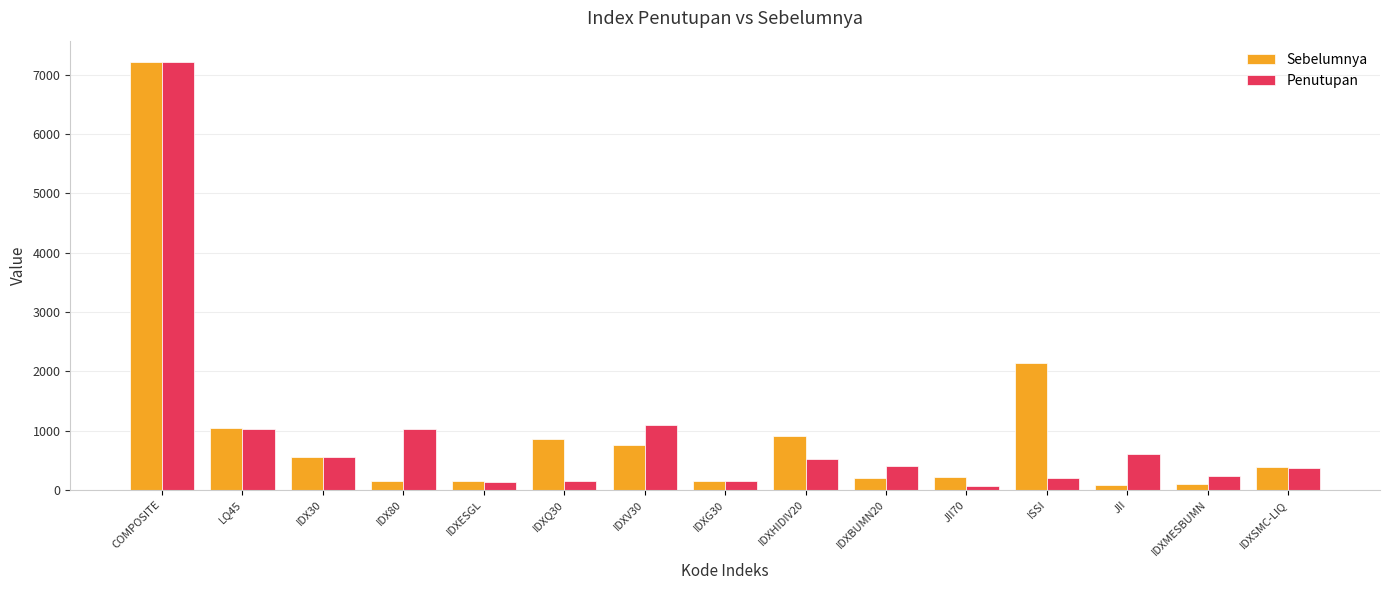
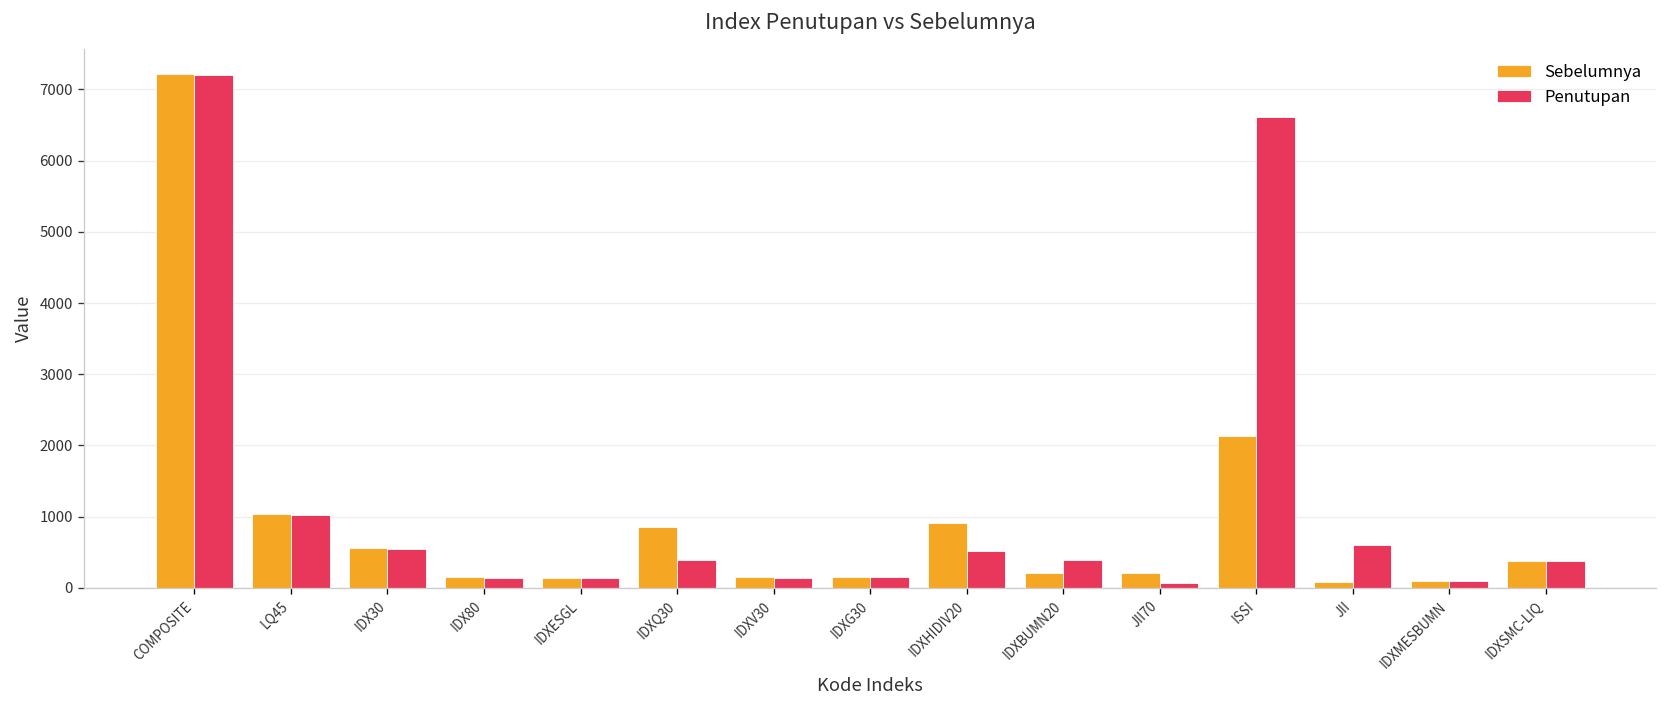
  {
    "Sebelumnya": {
      "COMPOSITE": 7200,
      "LQ45": 1000,
      "IDX30": 600,
      "IDX80": 100,
      "IDXESGL": 100,
      "IDXQ30": 900,
-     "IDXV30": 700,
+     "IDXV30": 100,
      "IDXG30": 200,
      "IDXHIDIV20": 900,
      "IDXBUMN20": 200,
      "JII70": 200,
      "ISSI": 2100,
      "JII": 100,
      "IDXMESBUMN": 100,
      "IDXSMC-LIQ": 400
    },
    "Penutupan": {
      "COMPOSITE": 7200,
      "LQ45": 1000,
      "IDX30": 500,
-     "IDX80": 1000,
+     "IDX80": 100,
      "IDXESGL": 100,
-     "IDXQ30": 200,
-     "IDXV30": 1100,
+     "IDXQ30": 400,
+     "IDXV30": 100,
      "IDXG30": 200,
      "IDXHIDIV20": 500,
      "IDXBUMN20": 400,
      "JII70": 100,
-     "ISSI": 200,
+     "ISSI": 6600,
      "JII": 600,
-     "IDXMESBUMN": 200,
+     "IDXMESBUMN": 100,
      "IDXSMC-LIQ": 400
    }
  }
